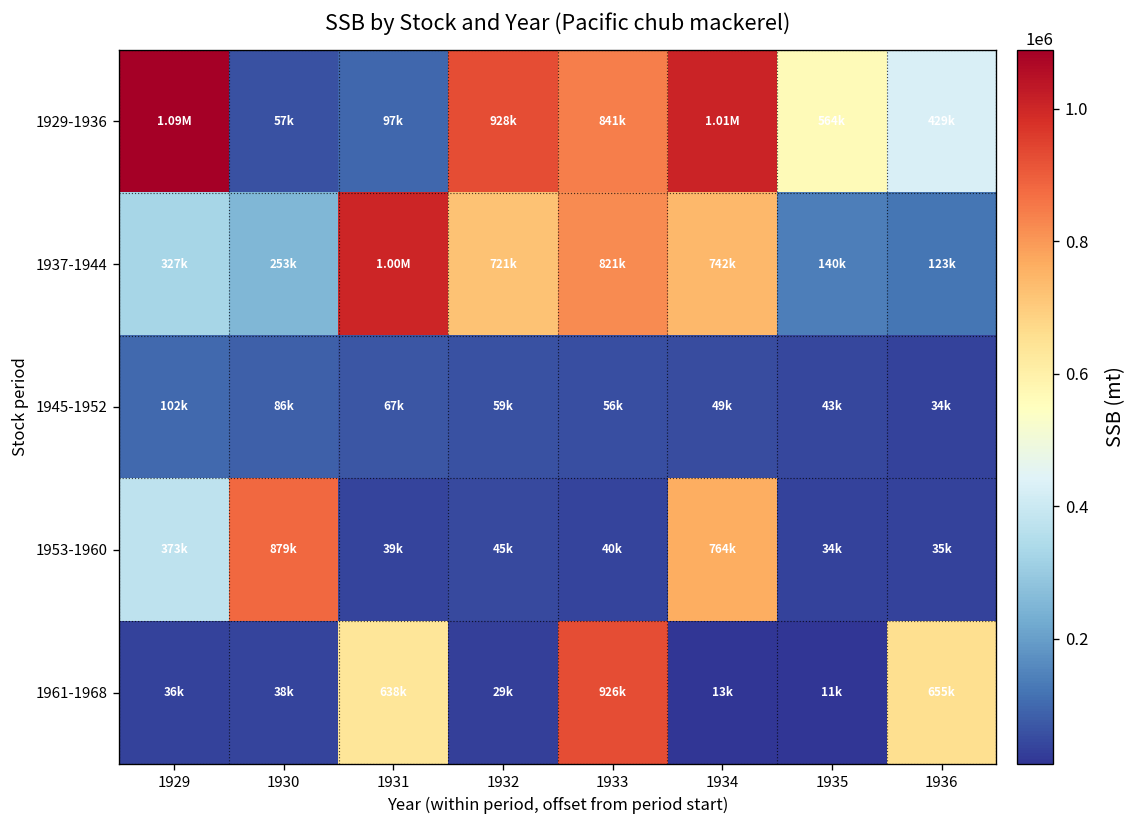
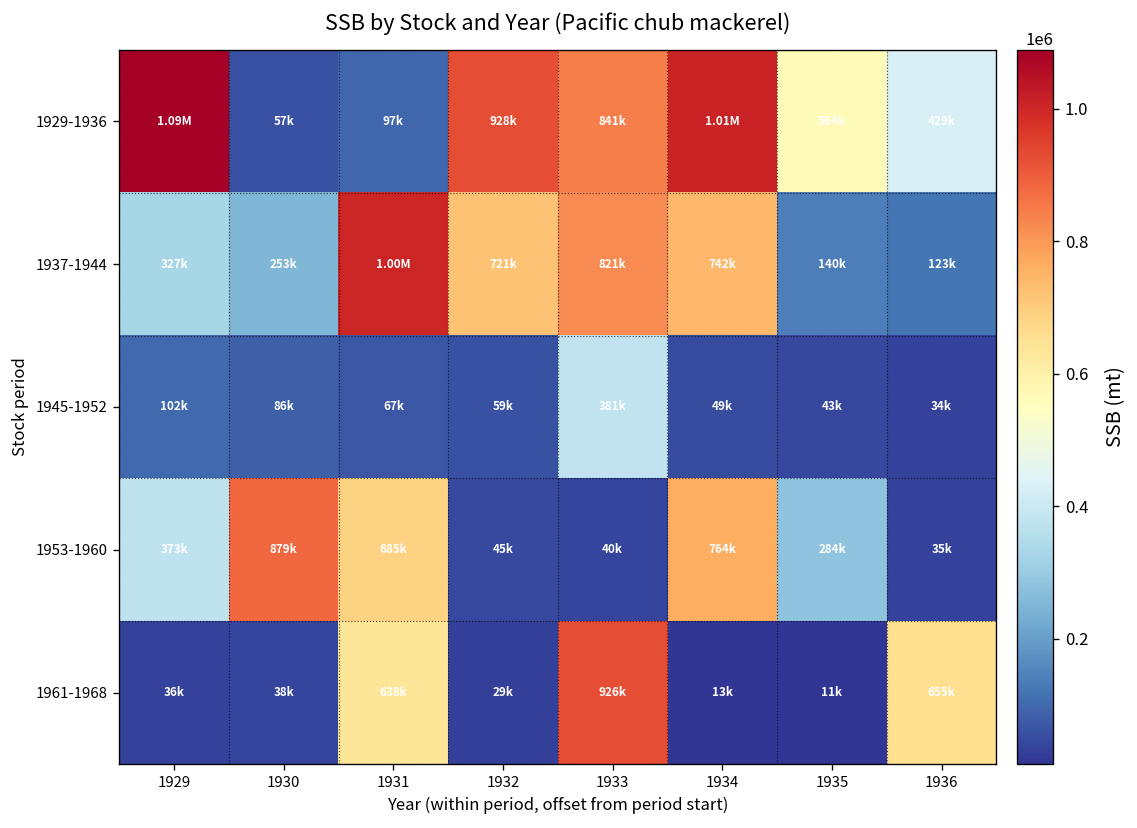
  {
    "1929-1936": {
      "1929": "1.09M",
      "1930": "57k",
      "1931": "97k",
      "1932": "928k",
      "1933": "841k",
      "1934": "1.01M",
      "1935": "564k"
    },
    "1937-1944": {
      "1929": "327k",
      "1930": "253k",
      "1931": "1.00M",
      "1932": "721k",
      "1933": "821k",
      "1934": "742k",
      "1935": "140k",
      "1936": "123k"
    },
    "1945-1952": {
      "1929": "102k",
      "1930": "86k",
      "1931": "67k",
      "1932": "59k",
-     "1933": "56k",
+     "1933": "381k",
      "1934": "49k",
      "1935": "43k",
      "1936": "34k"
    },
    "1953-1960": {
      "1929": "373k",
      "1930": "879k",
-     "1931": "39k",
+     "1931": "685k",
      "1932": "45k",
      "1933": "40k",
      "1934": "764k",
-     "1935": "34k",
+     "1935": "284k",
      "1936": "35k"
    },
    "1961-1968": {
      "1929": "36k",
      "1930": "38k",
      "1931": "638k",
      "1932": "29k",
      "1933": "926k",
      "1934": "13k",
      "1935": "11k",
      "1936": "655k"
    }
  }
